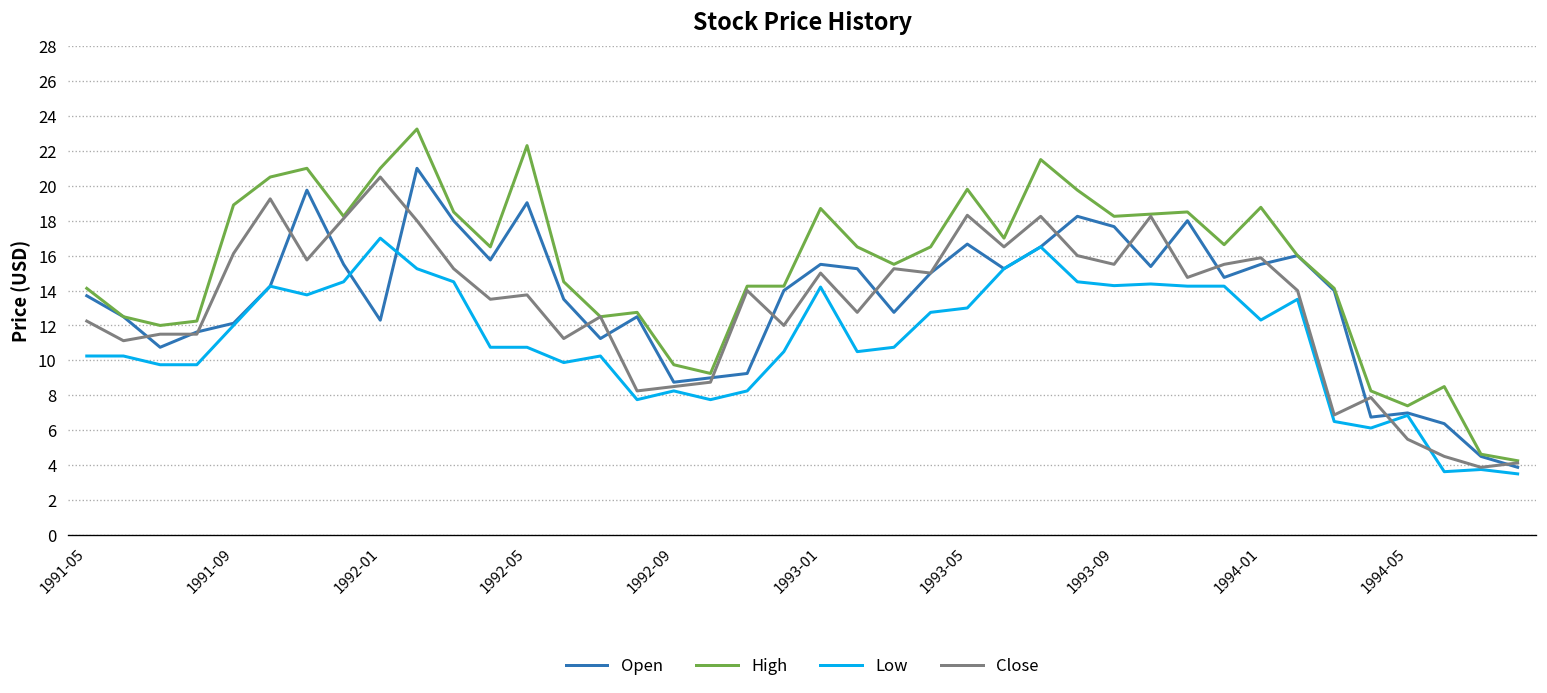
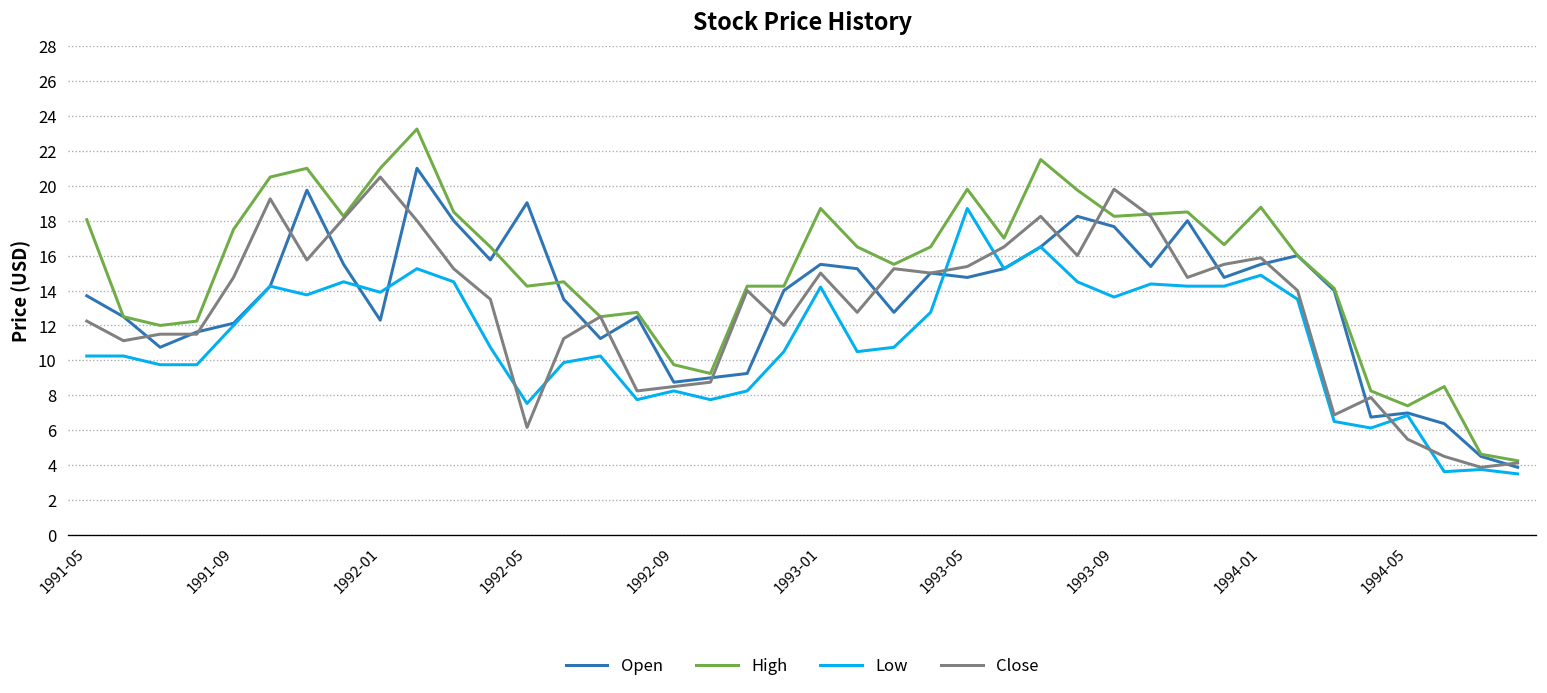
  {
    "Open": {
      "1991-05": 13.7,
      "1992-01": 12.3,
      "1992-05": 19.0,
      "1992-09": 8.8,
      "1993-01": 15.5,
-     "1993-05": 16.7,
+     "1993-05": 14.8,
      "1993-09": 17.7,
      "1994-01": 15.5
    },
    "High": {
-     "1991-05": 14.1,
-     "1991-09": 18.9,
+     "1991-05": 18.1,
+     "1991-09": 17.5,
      "1992-01": 21.0,
-     "1992-05": 22.3,
+     "1992-05": 14.3,
      "1992-09": 9.8,
      "1993-01": 18.7,
      "1993-05": 19.8,
      "1993-09": 18.3,
      "1994-01": 18.8,
      "1994-05": 7.4
    },
    "Low": {
      "1991-05": 10.3,
-     "1992-01": 17.0,
-     "1992-05": 10.8,
+     "1992-01": 13.9,
+     "1992-05": 7.5,
      "1992-09": 8.3,
      "1993-01": 14.2,
-     "1993-05": 13.0,
-     "1993-09": 14.3,
-     "1994-01": 12.3
+     "1993-05": 18.7,
+     "1993-09": 13.6,
+     "1994-01": 14.9
    },
    "Close": {
      "1991-05": 12.3,
-     "1991-09": 16.1,
+     "1991-09": 14.8,
      "1992-01": 20.5,
-     "1992-05": 13.8,
+     "1992-05": 6.2,
      "1992-09": 8.5,
      "1993-01": 15.0,
-     "1993-05": 18.3,
-     "1993-09": 15.5,
+     "1993-05": 15.4,
+     "1993-09": 19.8,
      "1994-01": 15.9,
      "1994-05": 5.5
    }
  }
